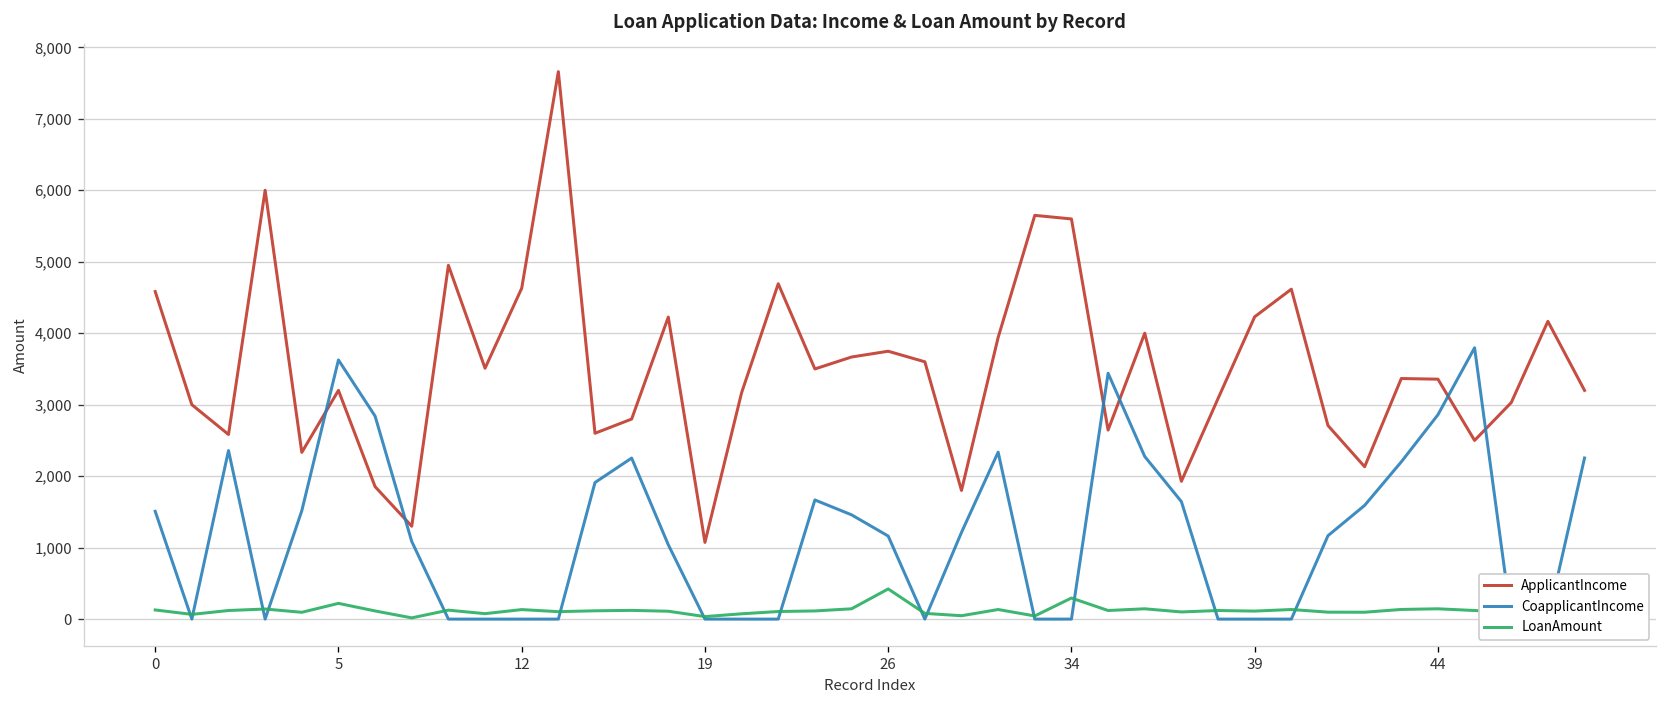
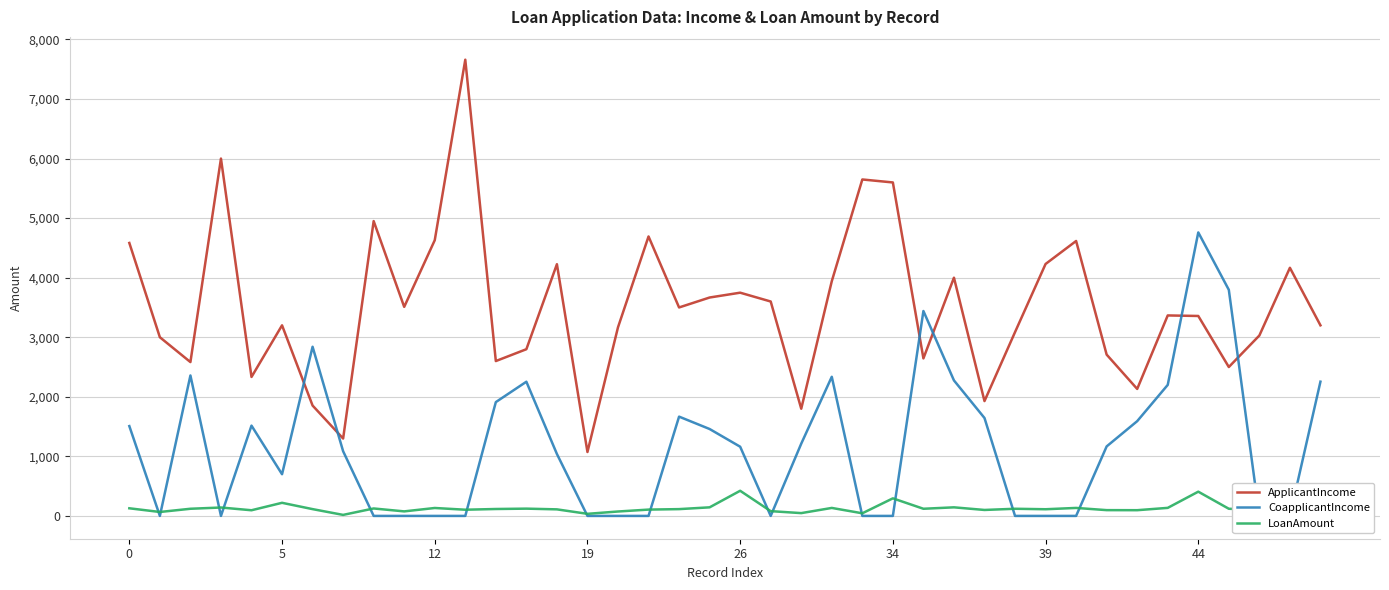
  {
    "ApplicantIncome": {
      "0": "4,600",
      "5": "3,200",
      "12": "4,600",
      "19": "1,100",
      "26": "3,700",
      "34": "5,600",
      "39": "4,200",
      "44": "3,400"
    },
    "CoapplicantIncome": {
      "0": "1,500",
-     "5": "3,600",
+     "5": "700",
      "12": "0",
      "26": "1,200",
      "34": "0",
      "39": "0",
-     "44": "2,900"
+     "44": "4,800"
    },
    "LoanAmount": {
      "0": "100",
      "5": "200",
      "12": "100",
      "26": "400",
      "34": "300",
      "39": "100",
-     "44": "100"
+     "44": "400"
    }
  }
